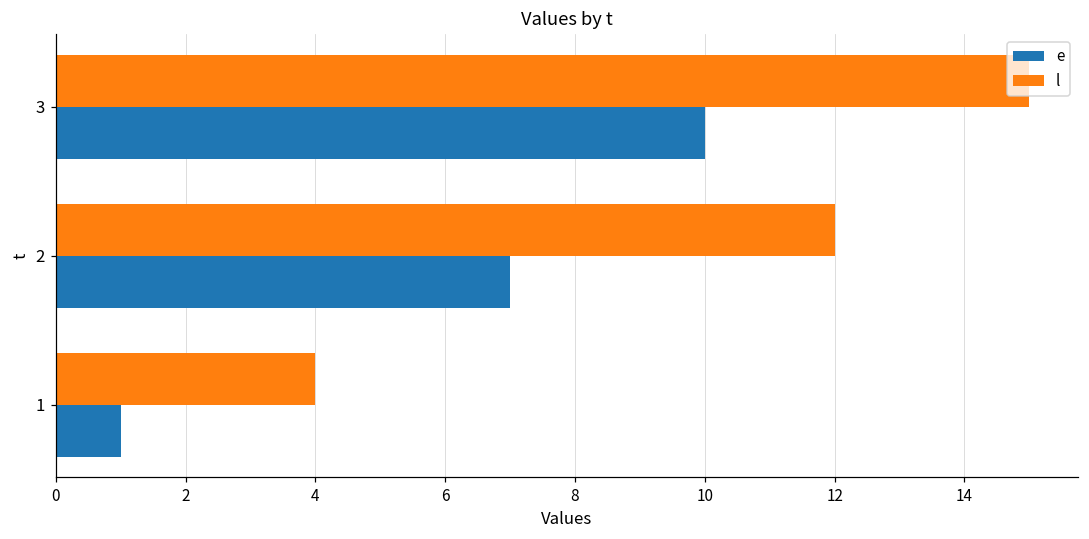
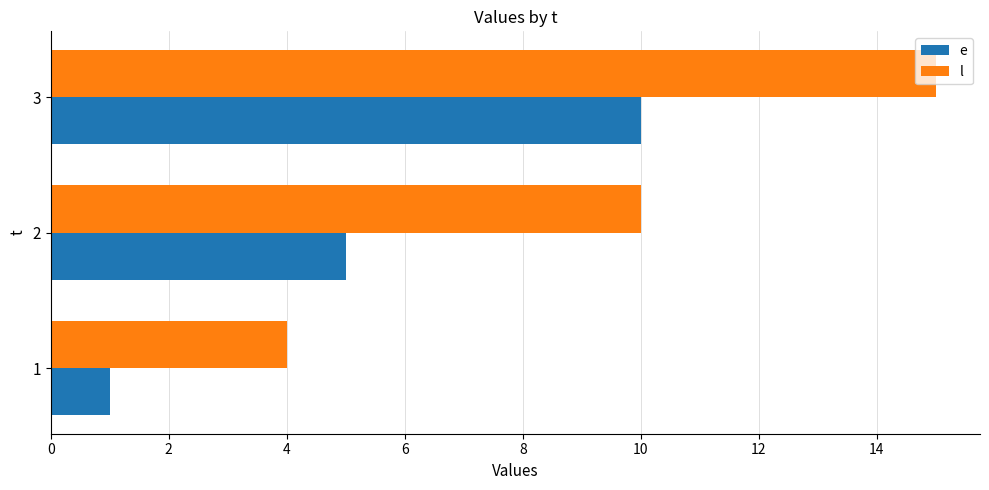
  {
    "e": {
      "3": 10,
-     "2": 7,
+     "2": 5,
      "1": 1
    },
    "l": {
-     "2": 12,
+     "2": 10,
      "1": 4
    }
  }
